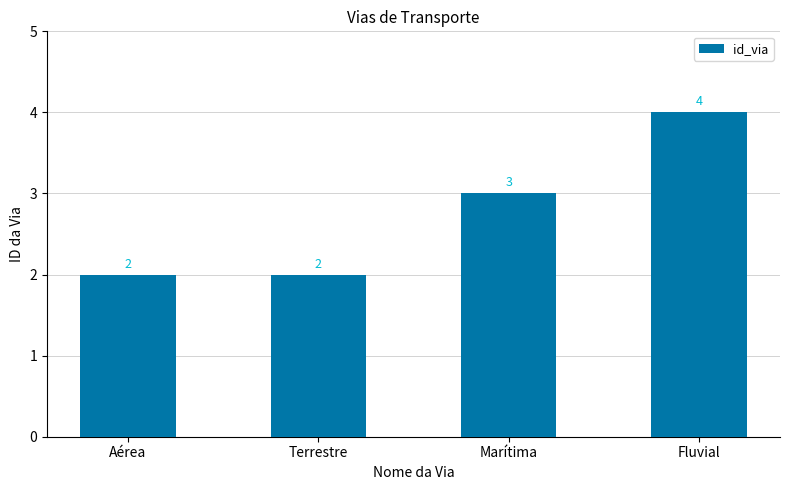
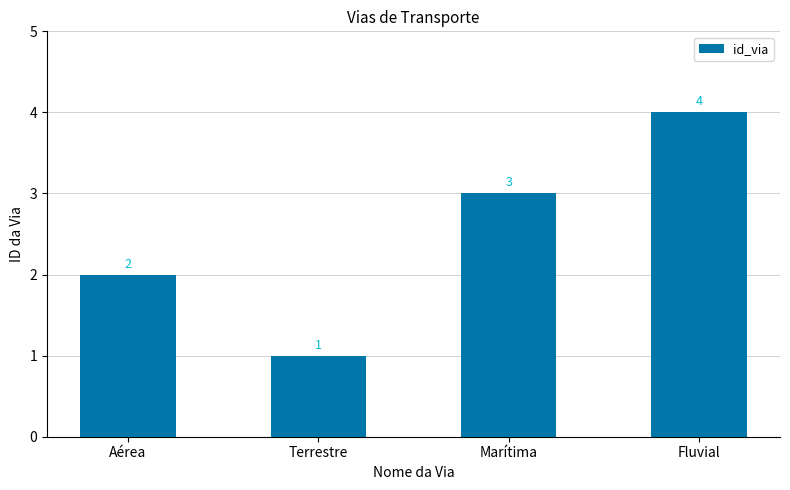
  {
    "Aérea": 2,
-   "Terrestre": 2,
+   "Terrestre": 1,
    "Marítima": 3,
    "Fluvial": 4
  }
